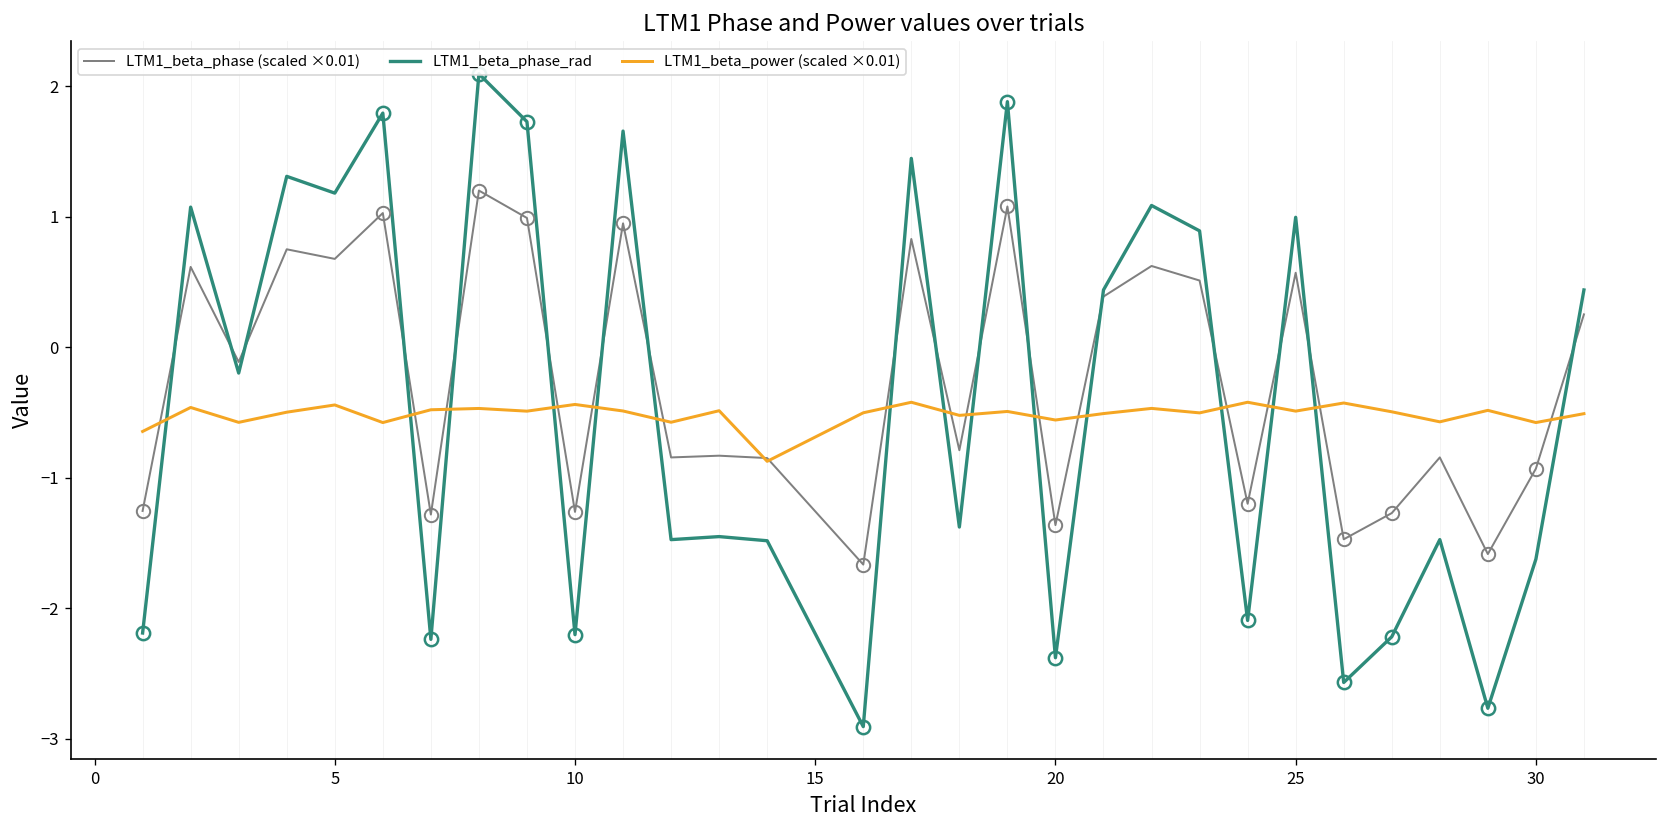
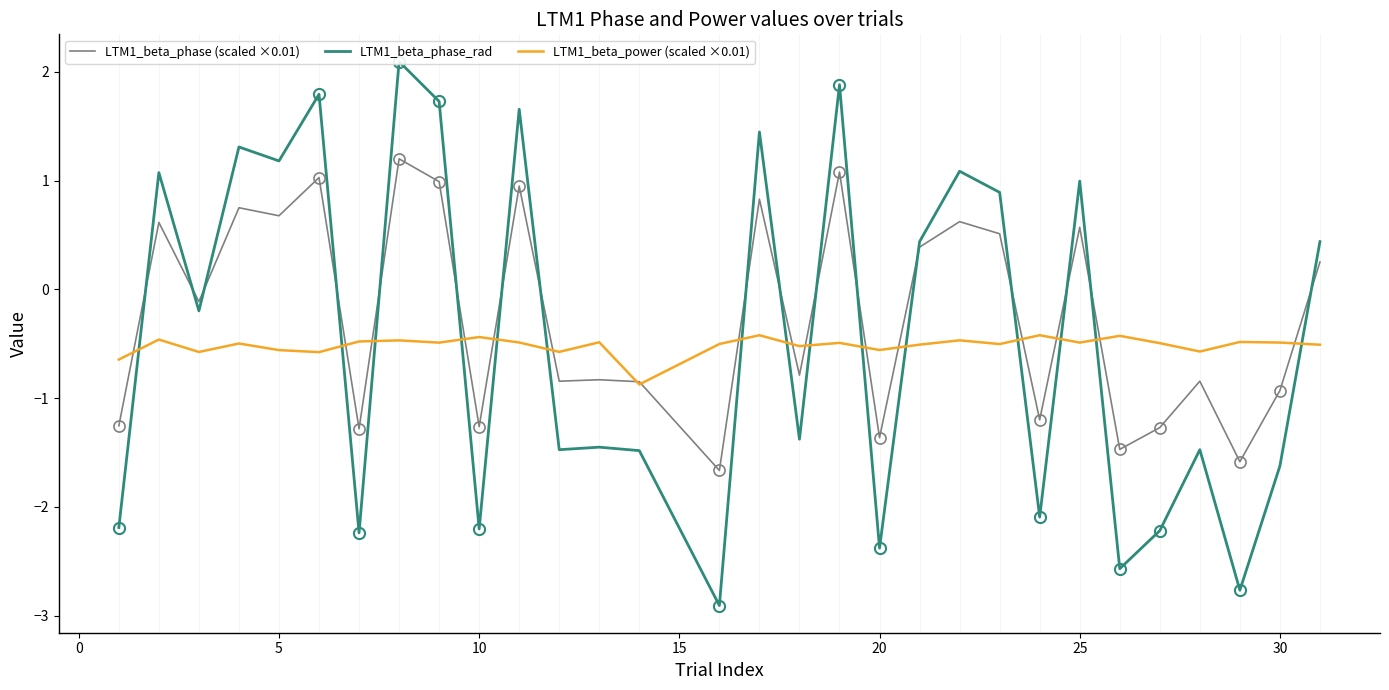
  {
    "LTM1_beta_power (scaled ×0.01)": {
-     "5": -0.44,
+     "5": -0.56,
      "10": -0.44,
      "20": -0.56,
      "25": -0.49,
-     "30": -0.58
+     "30": -0.49
    }
  }
